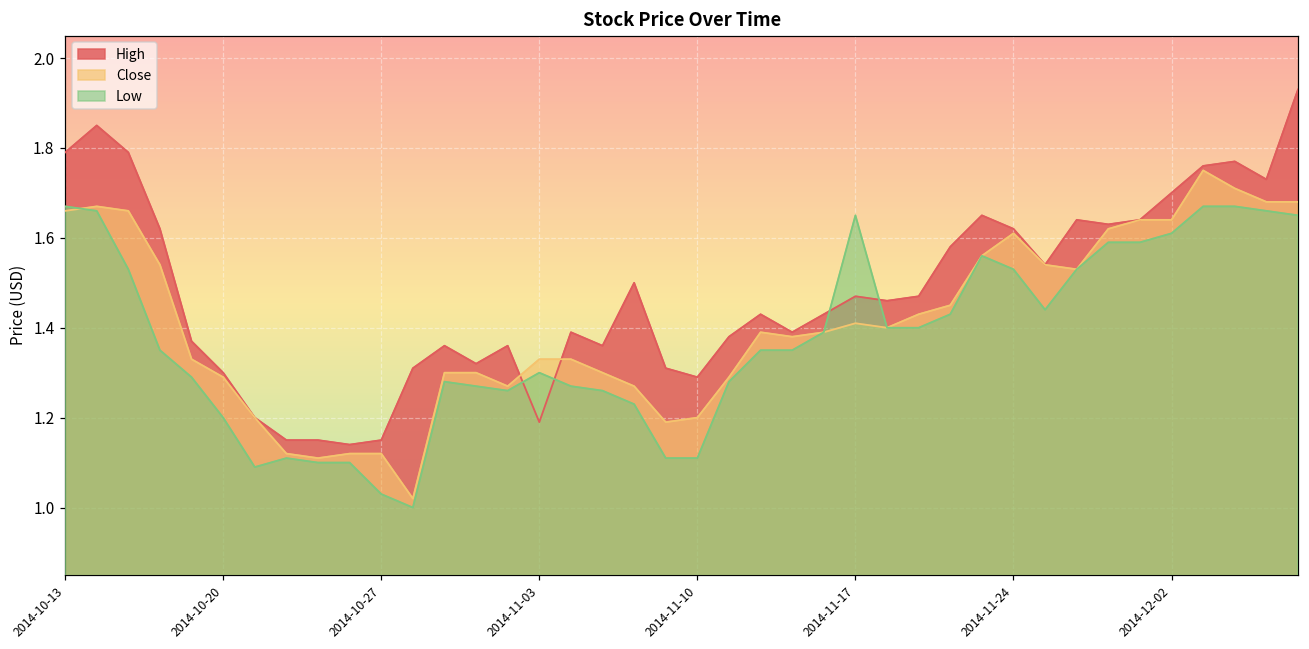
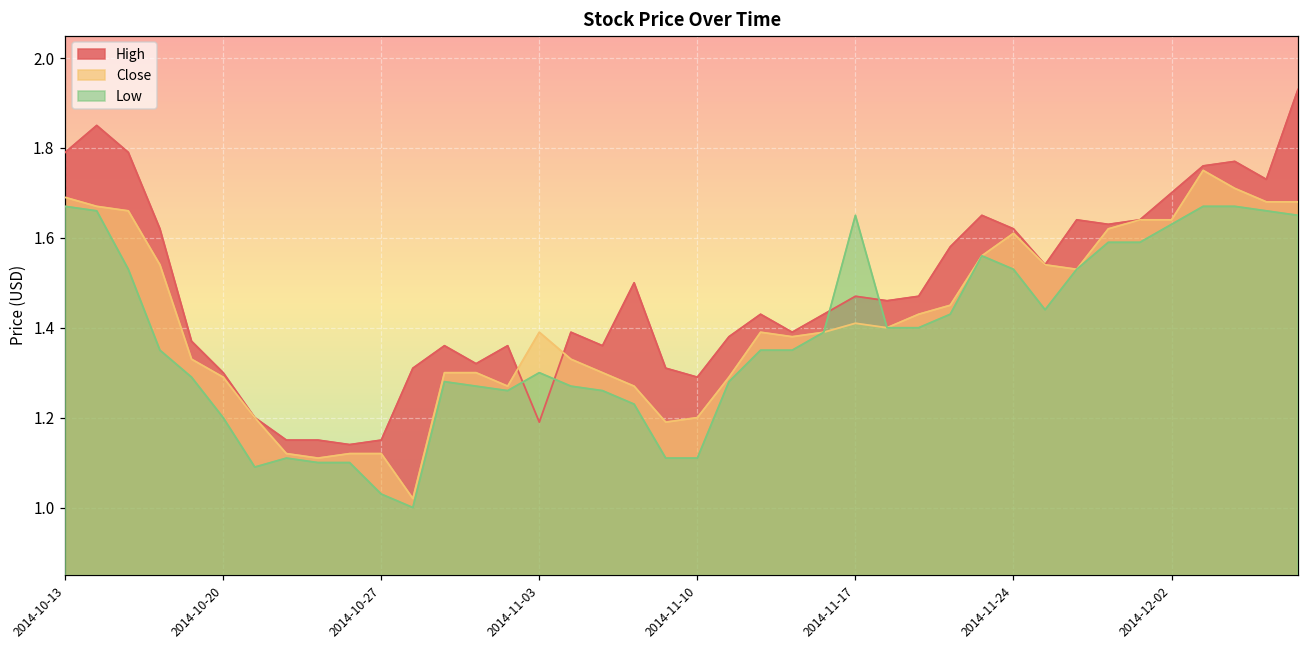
  {
    "High": {
      "2014-10-13": 1.79,
      "2014-10-20": 1.30,
      "2014-10-27": 1.15,
      "2014-11-03": 1.19,
      "2014-11-10": 1.29,
      "2014-11-17": 1.47,
      "2014-11-24": 1.62,
      "2014-12-02": 1.70
    },
    "Close": {
-     "2014-10-13": 1.66,
+     "2014-10-13": 1.69,
      "2014-10-20": 1.29,
      "2014-10-27": 1.12,
-     "2014-11-03": 1.33,
+     "2014-11-03": 1.39,
      "2014-11-10": 1.20,
      "2014-11-17": 1.41,
      "2014-11-24": 1.61,
      "2014-12-02": 1.64
    },
    "Low": {
      "2014-10-13": 1.67,
      "2014-10-20": 1.20,
      "2014-10-27": 1.03,
      "2014-11-03": 1.30,
      "2014-11-10": 1.11,
      "2014-11-17": 1.65,
      "2014-11-24": 1.53,
-     "2014-12-02": 1.61
+     "2014-12-02": 1.63
    }
  }
